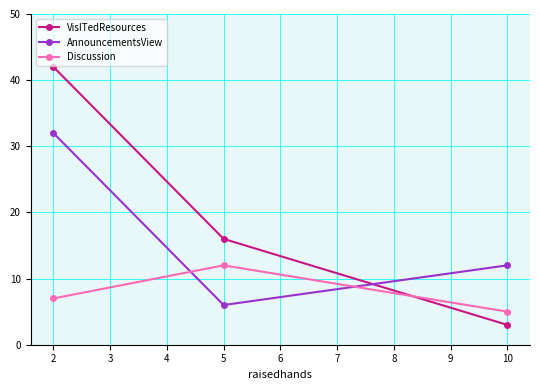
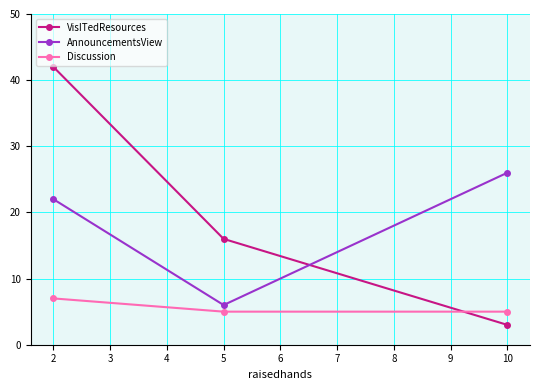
  {
    "VisITedResources": {
      "2": 42,
      "5": 16,
      "10": 3
    },
    "AnnouncementsView": {
-     "2": 32,
+     "2": 22,
      "5": 6,
-     "10": 12
+     "10": 26
    },
    "Discussion": {
      "2": 7,
-     "5": 12,
+     "5": 5,
      "10": 5
    }
  }
